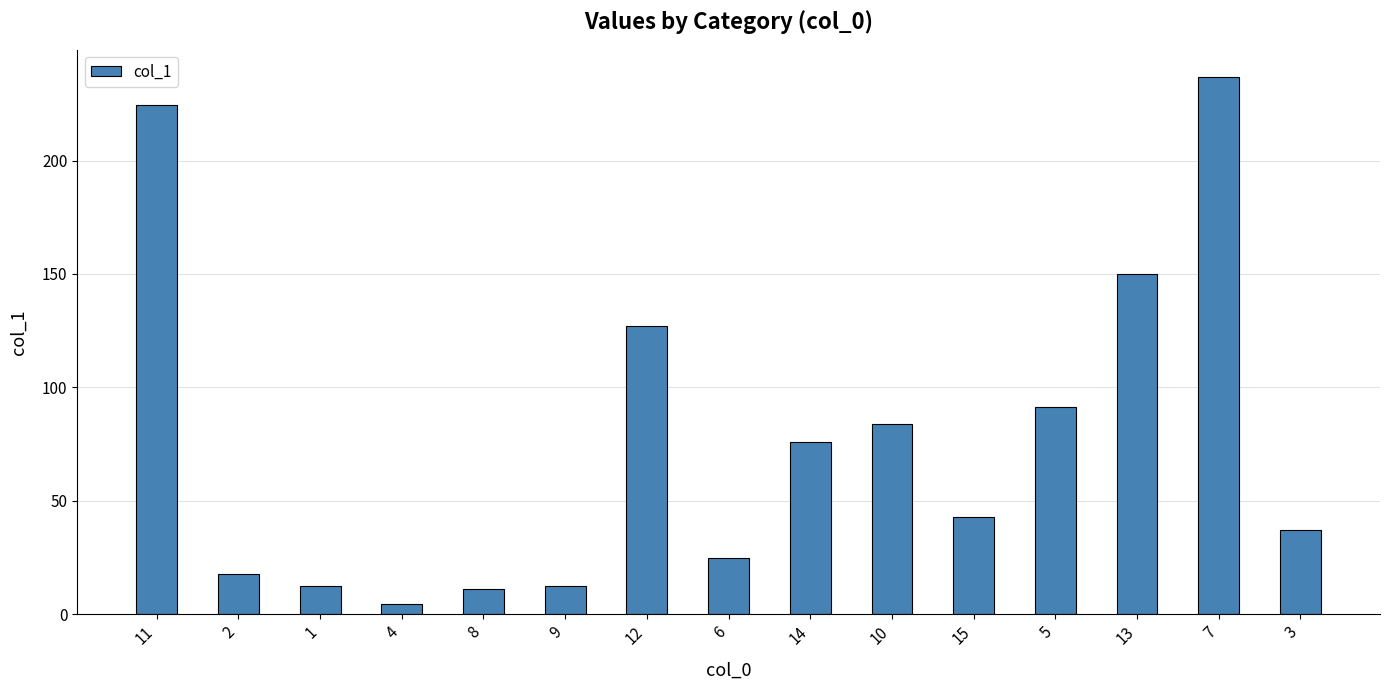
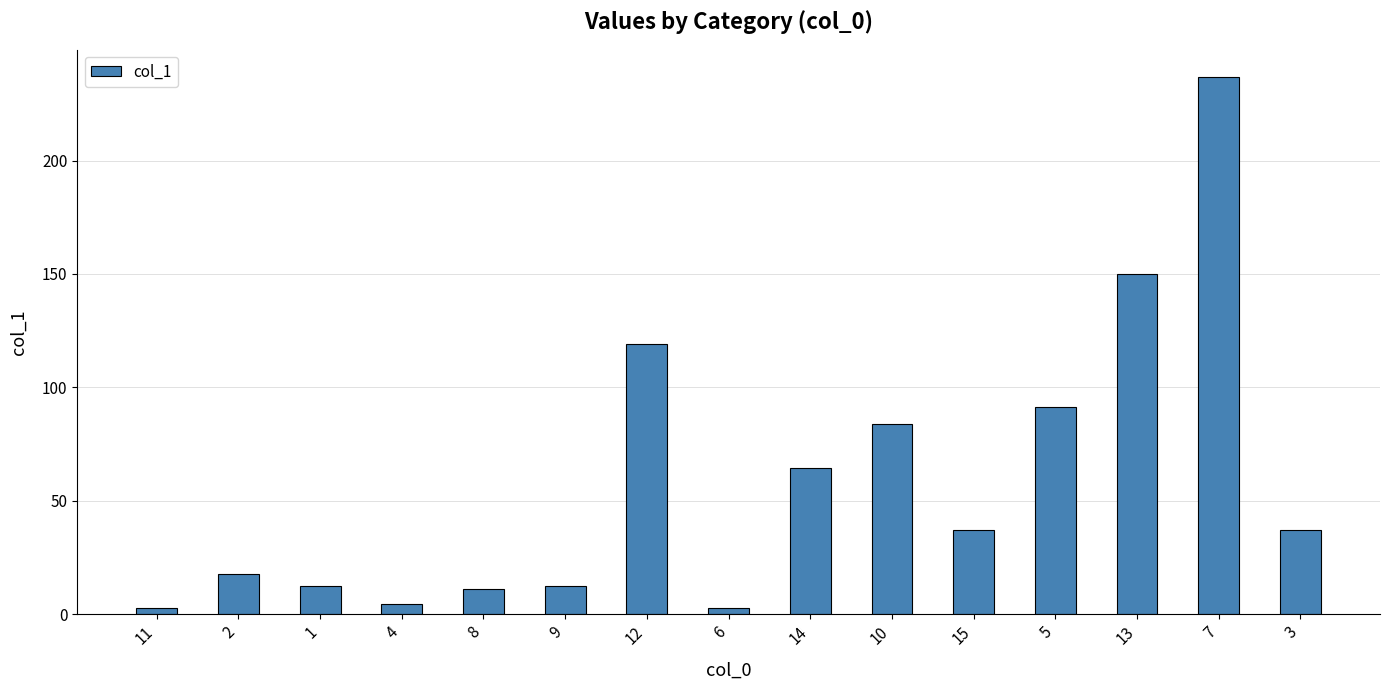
  {
-   "11": 224,
+   "11": 3,
    "2": 18,
    "1": 12,
    "4": 5,
    "8": 11,
    "9": 12,
-   "12": 127,
-   "6": 25,
-   "14": 76,
+   "12": 119,
+   "6": 3,
+   "14": 64,
    "10": 84,
-   "15": 43,
+   "15": 37,
    "5": 92,
    "13": 150,
    "7": 237,
    "3": 37
  }
